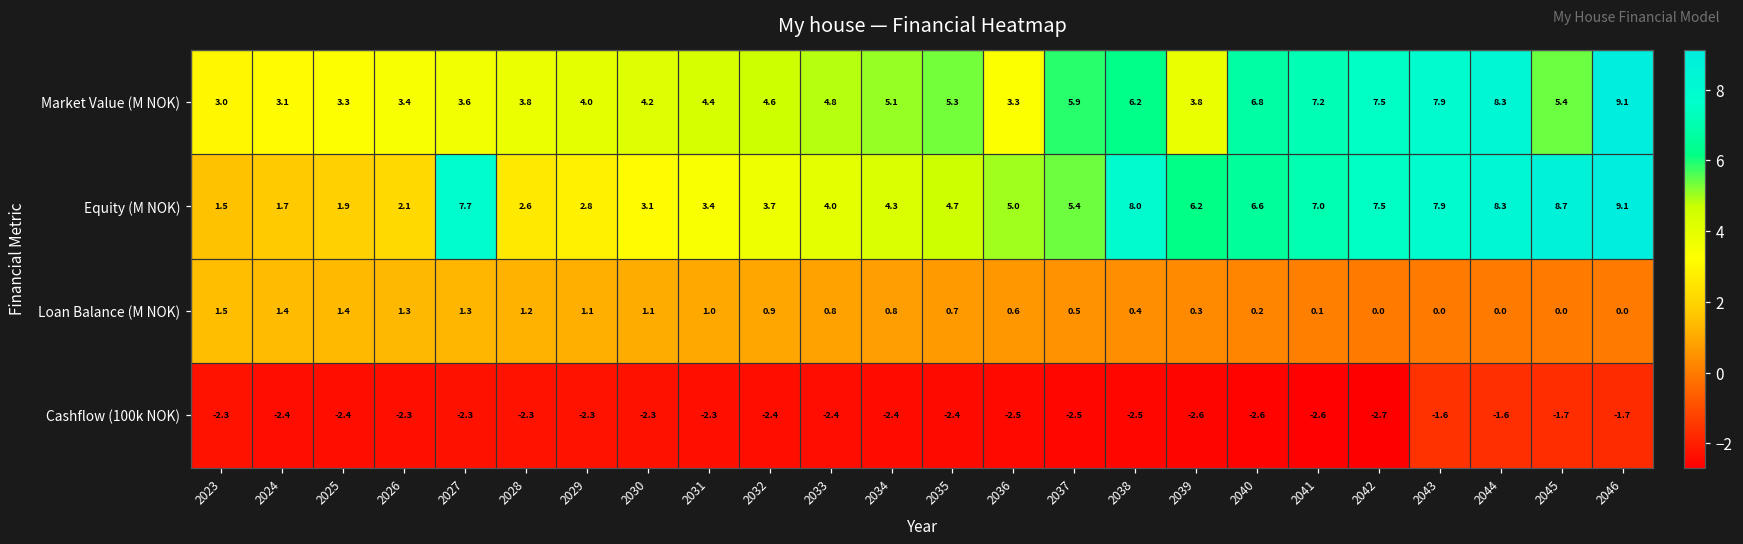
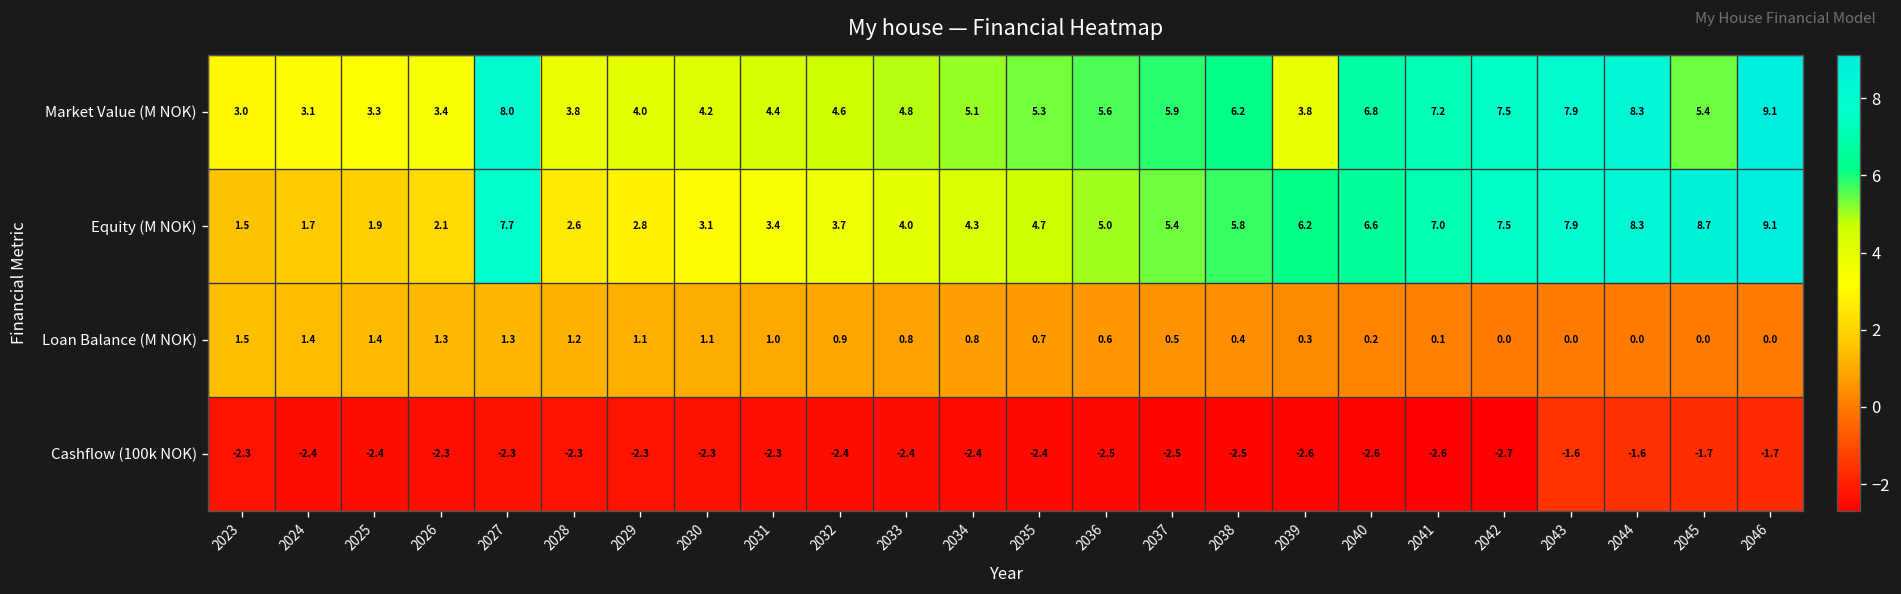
  {
    "Market Value (M NOK)": {
      "2023": 3.0,
      "2024": 3.1,
      "2025": 3.3,
      "2026": 3.4,
-     "2027": 3.6,
+     "2027": 8.0,
      "2028": 3.8,
      "2029": 4.0,
      "2030": 4.2,
      "2031": 4.4,
      "2032": 4.6,
      "2033": 4.8,
      "2034": 5.1,
      "2035": 5.3,
-     "2036": 3.3,
+     "2036": 5.6,
      "2037": 5.9,
      "2038": 6.2,
      "2039": 3.8,
      "2040": 6.8,
      "2041": 7.2,
      "2042": 7.5,
      "2043": 7.9,
      "2044": 8.3,
      "2045": 5.4,
      "2046": 9.1
    },
    "Equity (M NOK)": {
      "2023": 1.5,
      "2024": 1.7,
      "2025": 1.9,
      "2026": 2.1,
      "2027": 7.7,
      "2028": 2.6,
      "2029": 2.8,
      "2030": 3.1,
      "2031": 3.4,
      "2032": 3.7,
      "2033": 4.0,
      "2034": 4.3,
      "2035": 4.7,
      "2036": 5.0,
      "2037": 5.4,
-     "2038": 8.0,
+     "2038": 5.8,
      "2039": 6.2,
      "2040": 6.6,
      "2041": 7.0,
      "2042": 7.5,
      "2043": 7.9,
      "2044": 8.3,
      "2045": 8.7,
      "2046": 9.1
    },
    "Loan Balance (M NOK)": {
      "2023": 1.5,
      "2024": 1.4,
      "2025": 1.4,
      "2026": 1.3,
      "2027": 1.3,
      "2028": 1.2,
      "2029": 1.1,
      "2030": 1.1,
      "2031": 1.0,
      "2032": 0.9,
      "2033": 0.8,
      "2034": 0.8,
      "2035": 0.7,
      "2036": 0.6,
      "2037": 0.5,
      "2038": 0.4,
      "2039": 0.3,
      "2040": 0.2,
      "2041": 0.1,
      "2042": 0.0,
      "2043": 0.0,
      "2044": 0.0,
      "2045": 0.0,
      "2046": 0.0
    },
    "Cashflow (100k NOK)": {
      "2023": -2.3,
      "2024": -2.4,
      "2025": -2.4,
      "2026": -2.3,
      "2027": -2.3,
      "2028": -2.3,
      "2029": -2.3,
      "2030": -2.3,
      "2031": -2.3,
      "2032": -2.4,
      "2033": -2.4,
      "2034": -2.4,
      "2035": -2.4,
      "2036": -2.5,
      "2037": -2.5,
      "2038": -2.5,
      "2039": -2.6,
      "2040": -2.6,
      "2041": -2.6,
      "2042": -2.7,
      "2043": -1.6,
      "2044": -1.6,
      "2045": -1.7,
      "2046": -1.7
    }
  }
